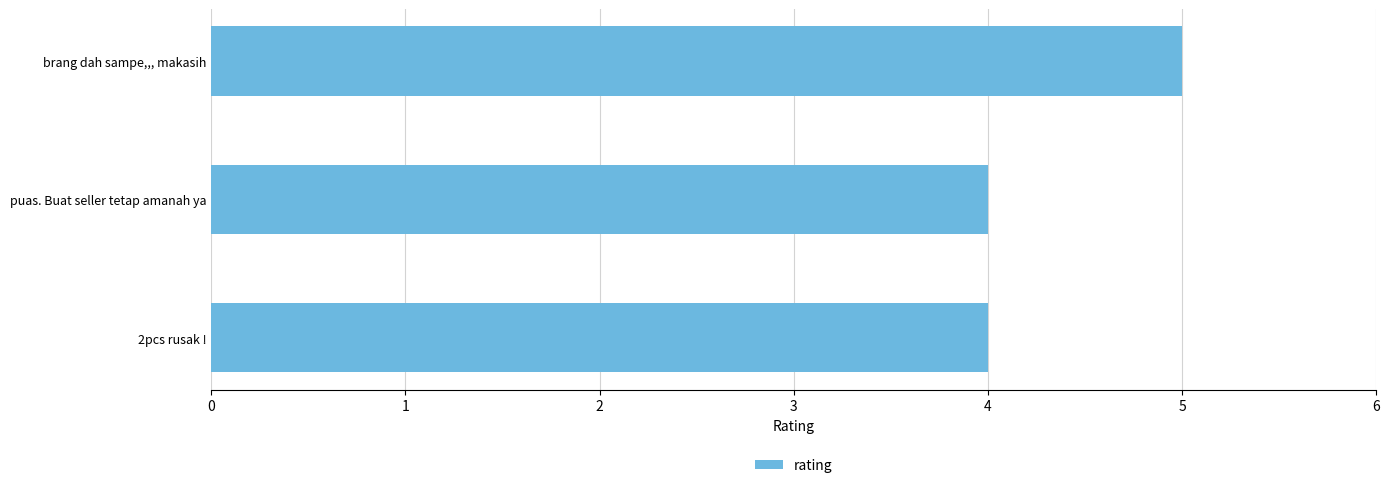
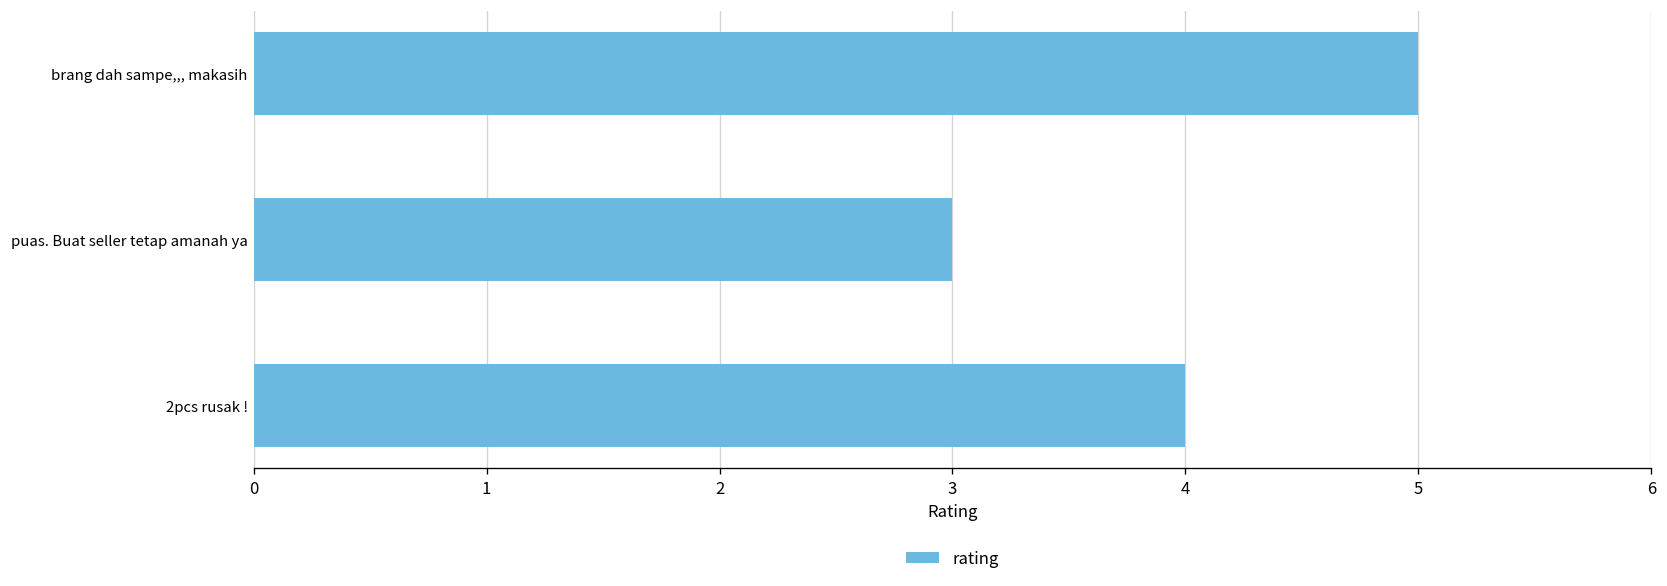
  {
    "brang dah sampe,,, makasih": 5,
-   "puas. Buat seller tetap amanah ya": 4,
+   "puas. Buat seller tetap amanah ya": 3,
    "2pcs rusak !": 4
  }
